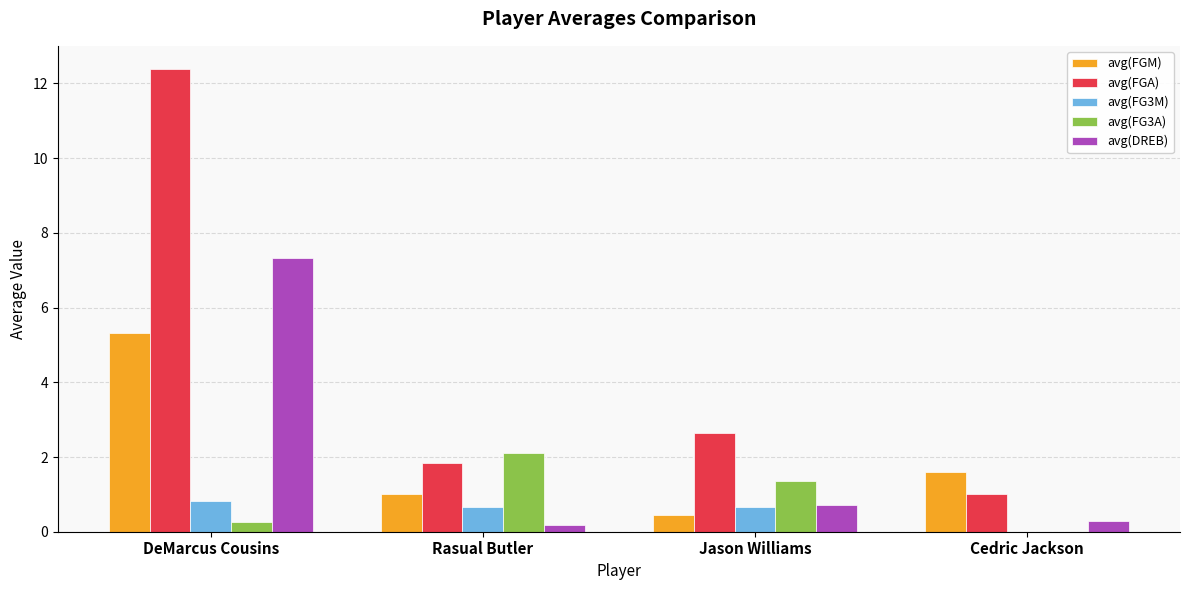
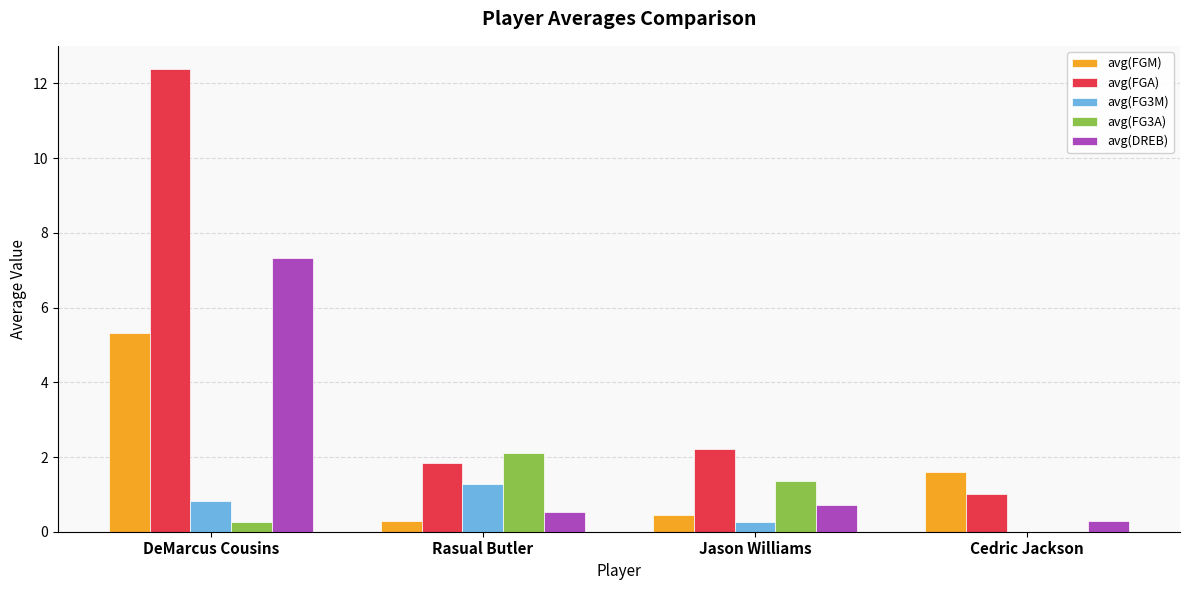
  {
    "avg(FGM)": {
      "DeMarcus Cousins": 5.3,
-     "Rasual Butler": 1.0,
+     "Rasual Butler": 0.3,
      "Jason Williams": 0.4,
      "Cedric Jackson": 1.6
    },
    "avg(FGA)": {
      "DeMarcus Cousins": 12.4,
      "Rasual Butler": 1.8,
-     "Jason Williams": 2.6,
+     "Jason Williams": 2.2,
      "Cedric Jackson": 1.0
    },
    "avg(FG3M)": {
      "DeMarcus Cousins": 0.8,
-     "Rasual Butler": 0.7,
-     "Jason Williams": 0.7,
+     "Rasual Butler": 1.3,
+     "Jason Williams": 0.3,
      "Cedric Jackson": 0.0
    },
    "avg(FG3A)": {
      "DeMarcus Cousins": 0.3,
      "Rasual Butler": 2.1,
      "Jason Williams": 1.4,
      "Cedric Jackson": 0.0
    },
    "avg(DREB)": {
      "DeMarcus Cousins": 7.3,
-     "Rasual Butler": 0.2,
+     "Rasual Butler": 0.5,
      "Jason Williams": 0.7,
      "Cedric Jackson": 0.3
    }
  }
